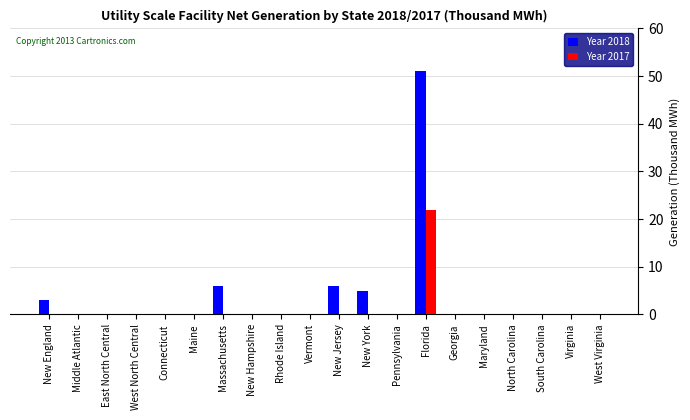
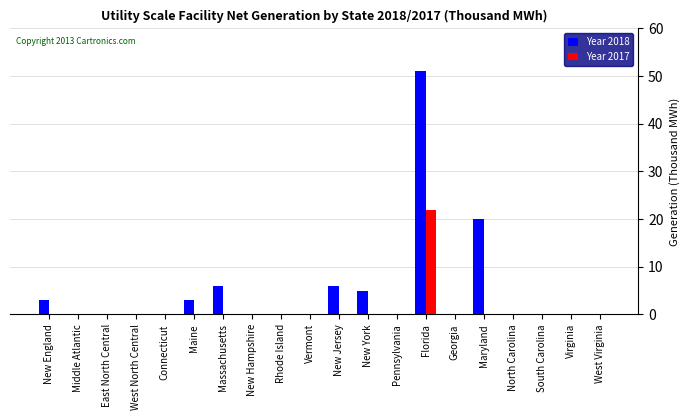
  {
    "Year 2018": {
      "New England": 3,
      "Middle Atlantic": 0,
      "East North Central": 0,
      "West North Central": 0,
      "Connecticut": 0,
-     "Maine": 0,
+     "Maine": 3,
      "Massachusetts": 6,
      "New Hampshire": 0,
      "Rhode Island": 0,
      "Vermont": 0,
      "New Jersey": 6,
      "New York": 5,
      "Pennsylvania": 0,
      "Florida": 51,
      "Georgia": 0,
-     "Maryland": 0,
+     "Maryland": 20,
      "North Carolina": 0,
      "South Carolina": 0,
      "Virginia": 0,
      "West Virginia": 0
    },
    "Year 2017": {
      "New England": 0,
      "Middle Atlantic": 0,
      "East North Central": 0,
      "West North Central": 0,
      "Connecticut": 0,
      "Maine": 0,
      "Massachusetts": 0,
      "New Hampshire": 0,
      "Rhode Island": 0,
      "Vermont": 0,
      "New Jersey": 0,
      "New York": 0,
      "Pennsylvania": 0,
      "Florida": 22,
      "Georgia": 0,
      "Maryland": 0,
      "North Carolina": 0,
      "South Carolina": 0,
      "Virginia": 0,
      "West Virginia": 0
    }
  }
